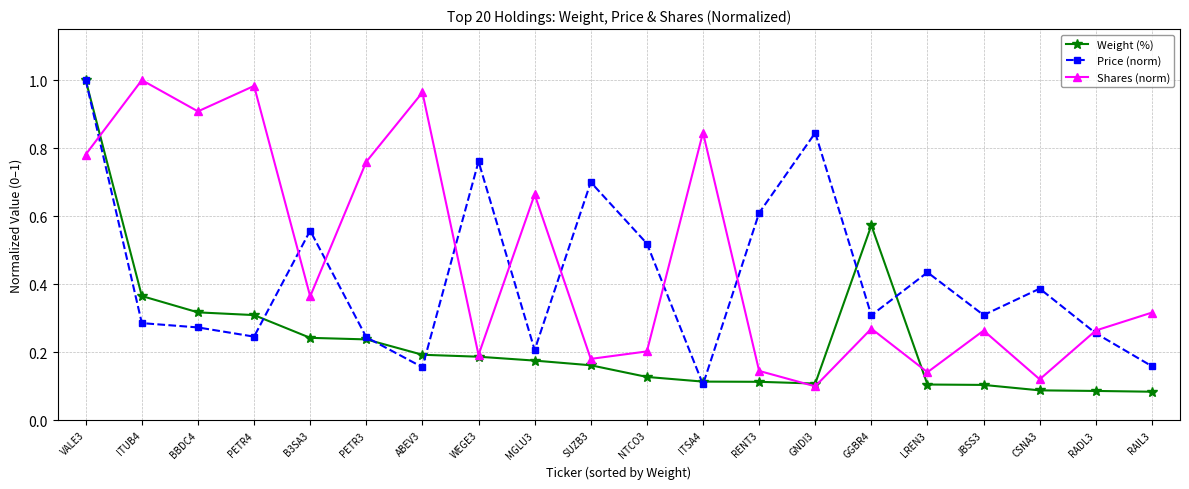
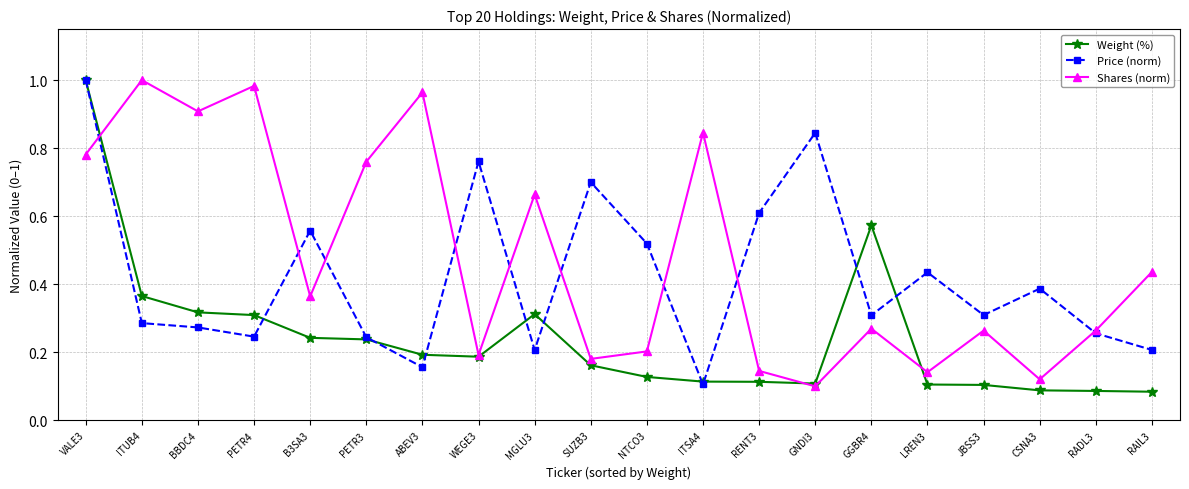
  {
    "Weight (%)": {
      "ITUB4": 0.37,
      "BBDC4": 0.32,
      "PETR4": 0.31,
      "B3SA3": 0.24,
      "ABEV3": 0.19,
-     "MGLU3": 0.18,
+     "MGLU3": 0.31,
      "SUZB3": 0.16,
      "NTCO3": 0.13,
      "ITSA4": 0.11,
      "RENT3": 0.11,
      "GNDI3": 0.11,
      "GGBR4": 0.57,
      "LREN3": 0.11,
      "JBSS3": 0.10,
      "CSNA3": 0.09,
      "RADL3": 0.09,
      "RAIL3": 0.08
    },
    "Price (norm)": {
      "ITUB4": 0.29,
      "BBDC4": 0.27,
      "PETR4": 0.25,
      "B3SA3": 0.56,
      "ABEV3": 0.16,
      "WEGE3": 0.76,
      "MGLU3": 0.21,
      "SUZB3": 0.70,
      "NTCO3": 0.52,
      "ITSA4": 0.11,
      "RENT3": 0.61,
      "GNDI3": 0.85,
      "GGBR4": 0.31,
      "LREN3": 0.43,
      "JBSS3": 0.31,
      "CSNA3": 0.39,
      "RADL3": 0.26,
-     "RAIL3": 0.16
+     "RAIL3": 0.21
    },
    "Shares (norm)": {
      "VALE3": 0.78,
      "ITUB4": 1.00,
      "BBDC4": 0.91,
      "PETR4": 0.98,
      "B3SA3": 0.36,
      "PETR3": 0.76,
      "ABEV3": 0.96,
      "MGLU3": 0.66,
      "SUZB3": 0.18,
      "NTCO3": 0.20,
      "ITSA4": 0.85,
      "RENT3": 0.15,
      "GNDI3": 0.10,
      "GGBR4": 0.27,
      "LREN3": 0.14,
      "JBSS3": 0.26,
      "CSNA3": 0.12,
      "RADL3": 0.26,
-     "RAIL3": 0.32
+     "RAIL3": 0.44
    }
  }
